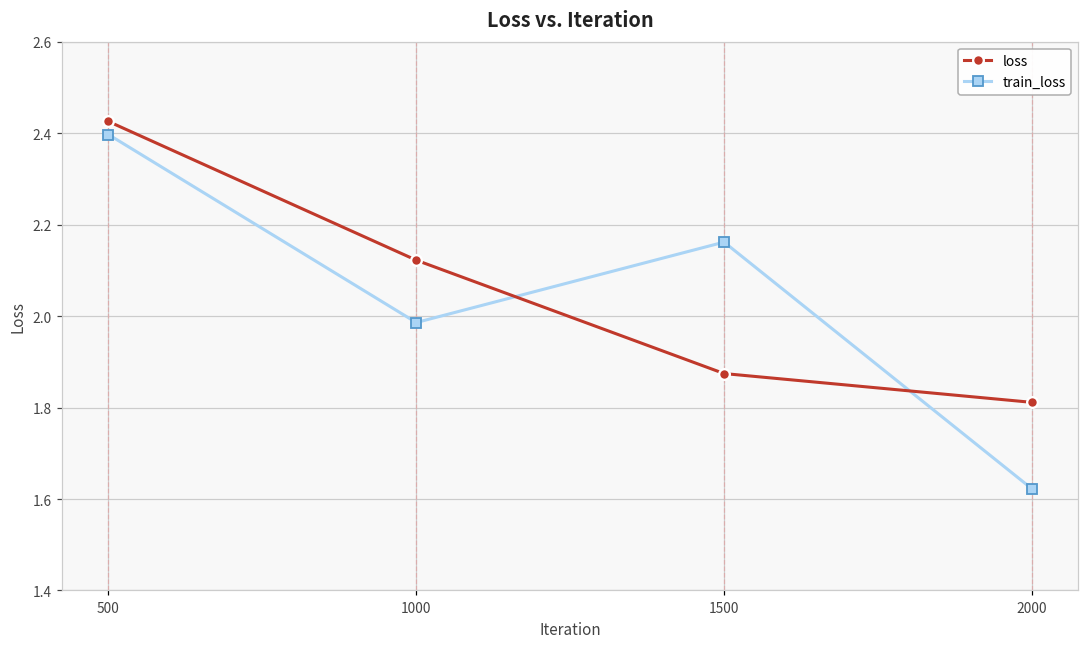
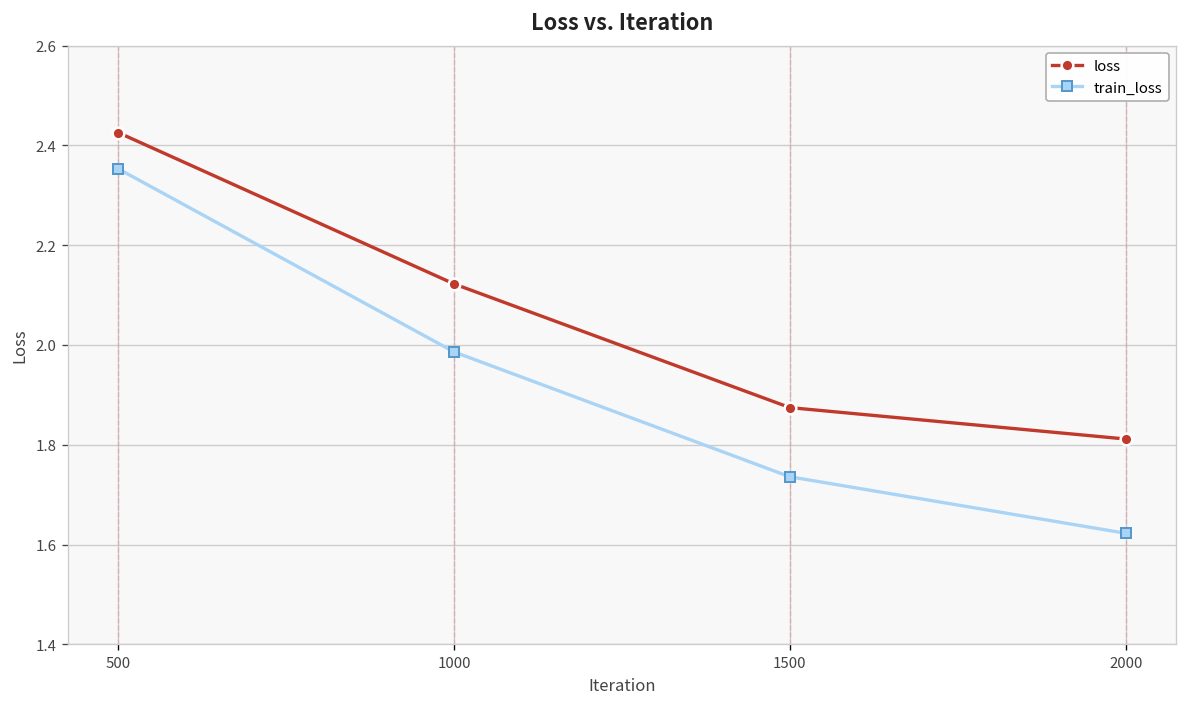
  {
    "loss": {
      "500": 2.43,
      "1000": 2.12,
      "1500": 1.87,
      "2000": 1.81
    },
    "train_loss": {
-     "500": 2.40,
+     "500": 2.35,
      "1000": 1.99,
-     "1500": 2.16,
+     "1500": 1.74,
      "2000": 1.62
    }
  }
